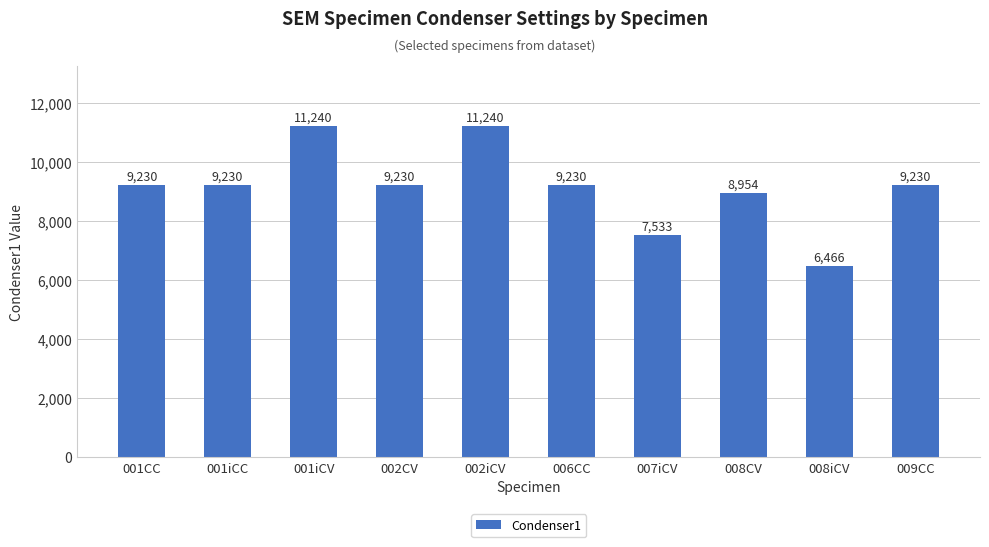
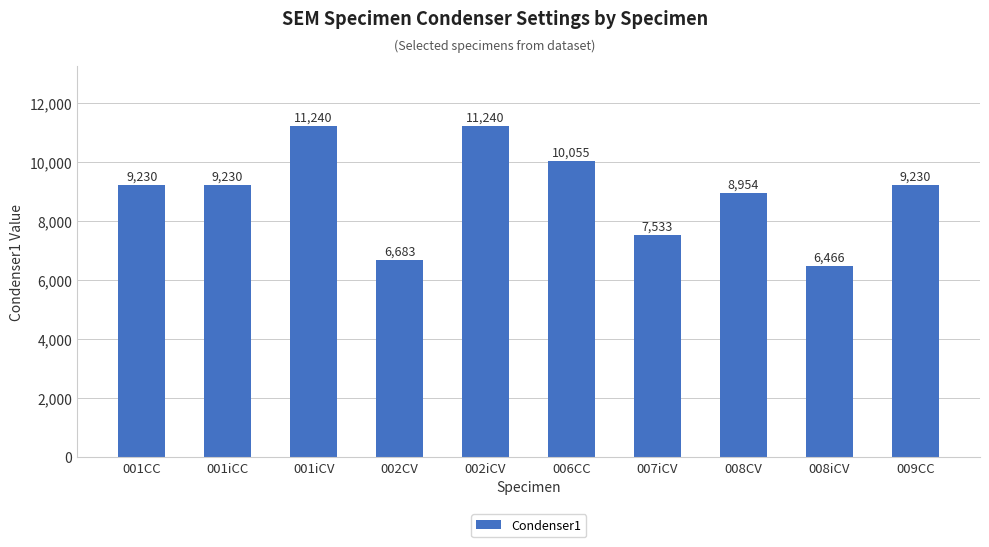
  {
    "001CC": "9,230",
    "001iCC": "9,230",
    "001iCV": "11,240",
-   "002CV": "9,230",
+   "002CV": "6,683",
    "002iCV": "11,240",
-   "006CC": "9,230",
+   "006CC": "10,055",
    "007iCV": "7,533",
    "008CV": "8,954",
    "008iCV": "6,466",
    "009CC": "9,230"
  }
